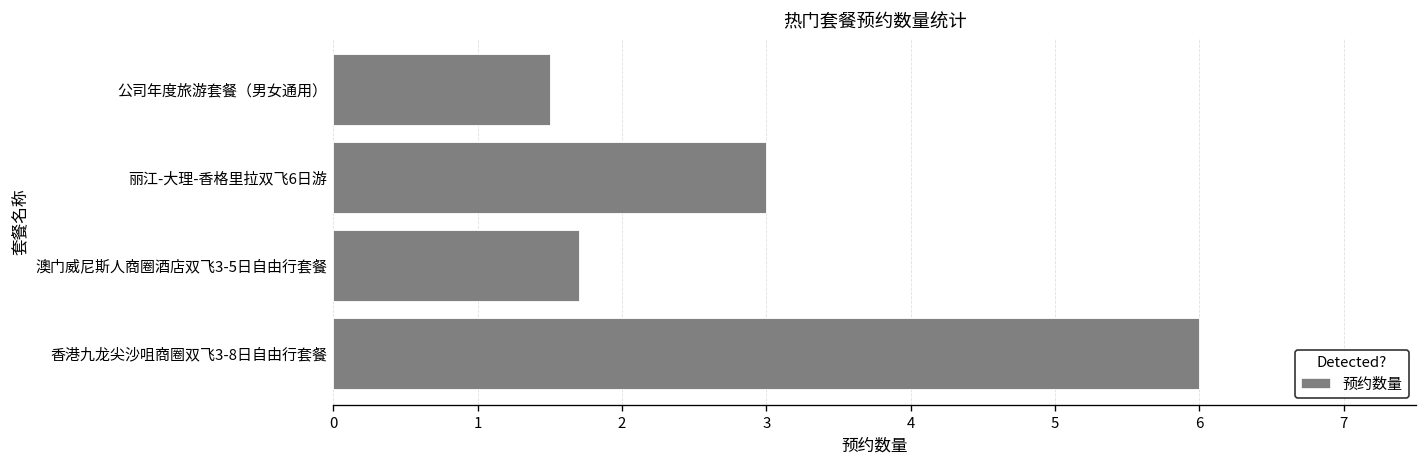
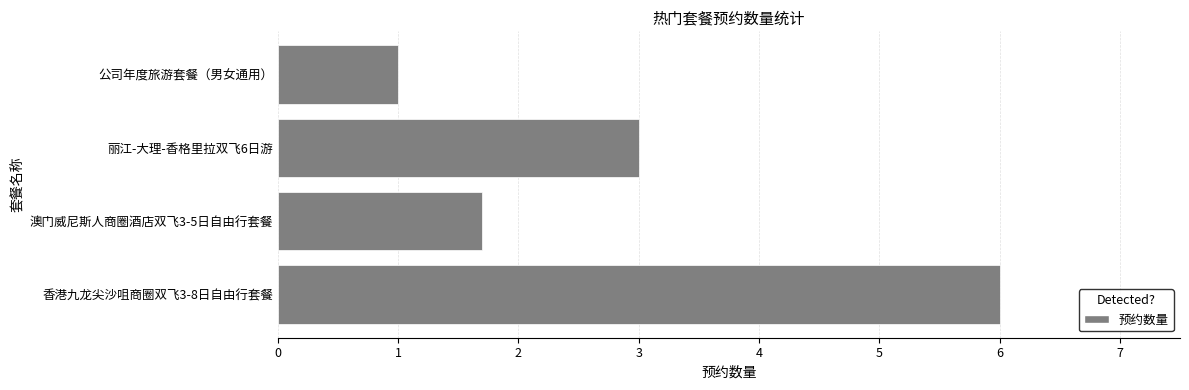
  {
-   "公司年度旅游套餐（男女通用）": 1.5,
+   "公司年度旅游套餐（男女通用）": 1.0,
    "丽江-大理-香格里拉双飞6日游": 3.0,
    "澳门威尼斯人商圈酒店双飞3-5日自由行套餐": 1.7,
    "香港九龙尖沙咀商圈双飞3-8日自由行套餐": 6.0
  }
